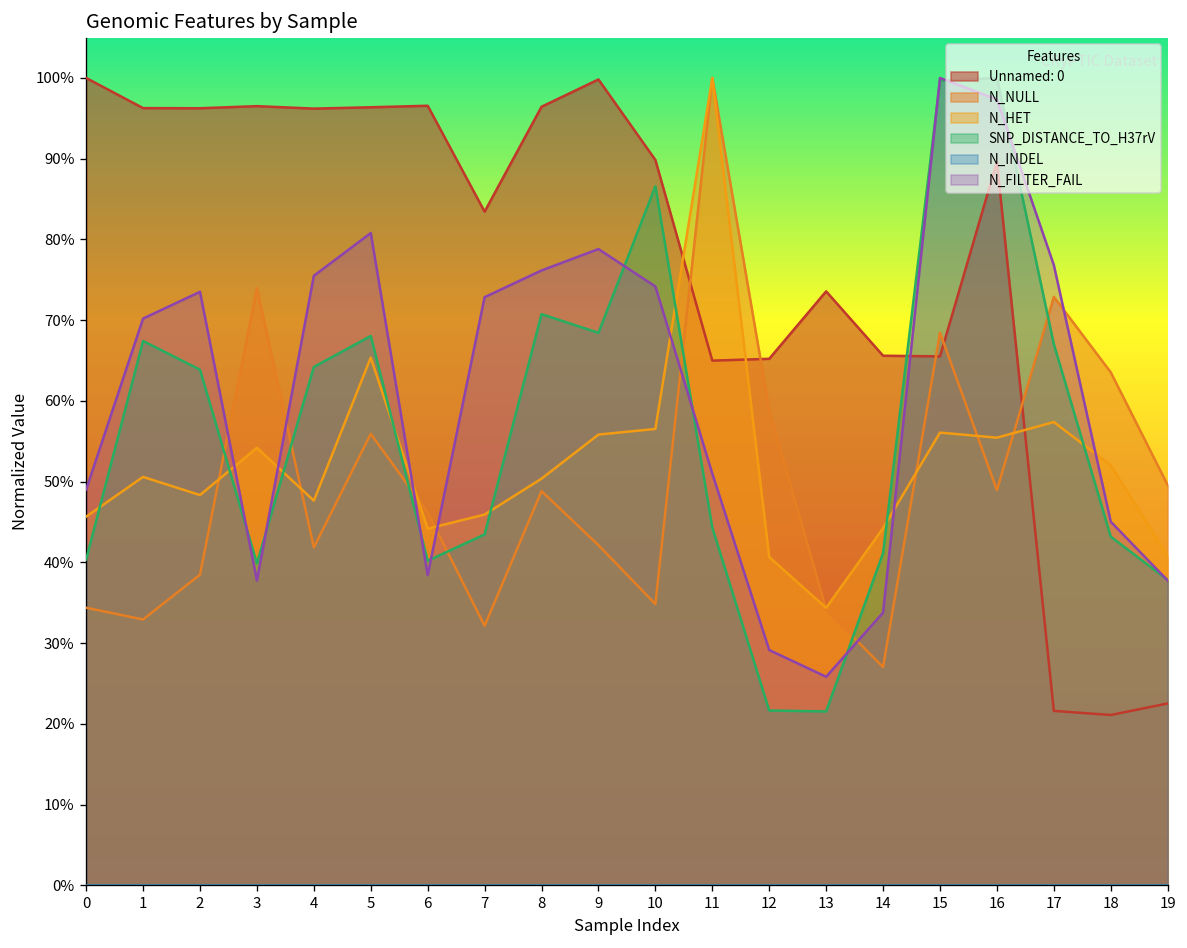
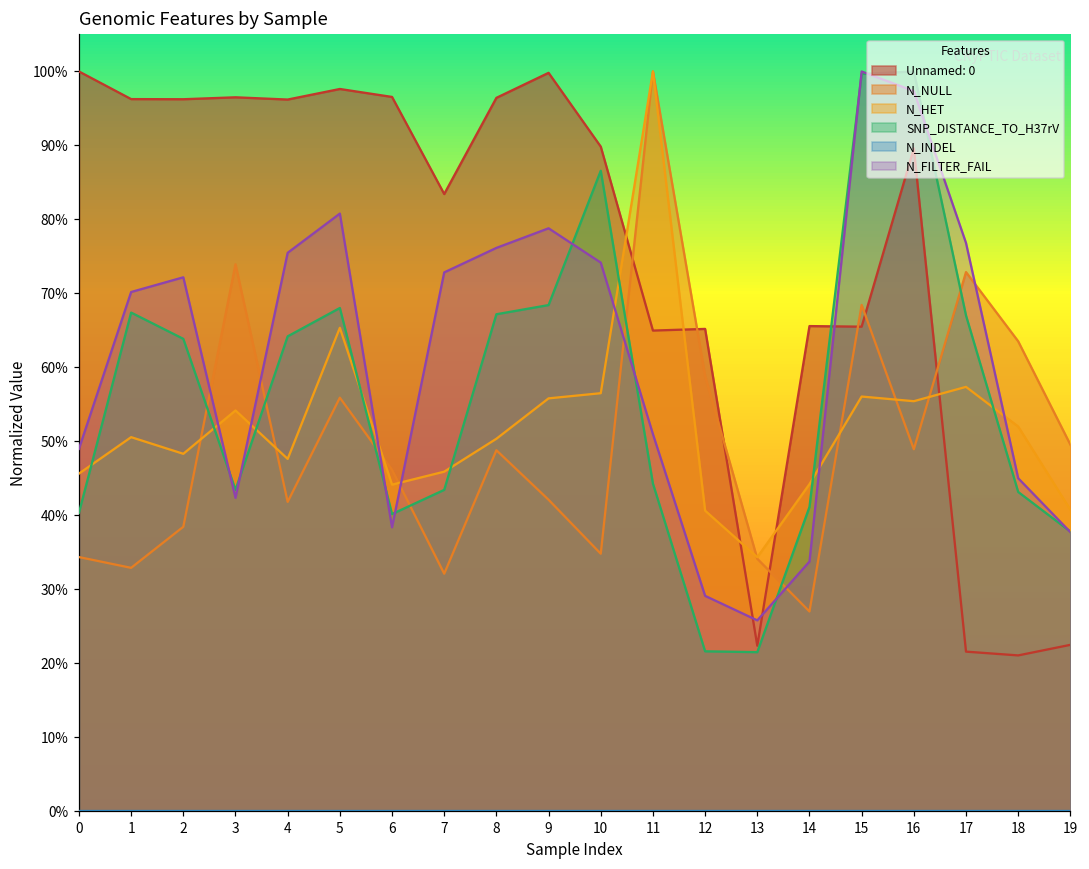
  {
    "Unnamed: 0": {
      "0": "100%",
      "1": "96%",
      "2": "96%",
      "3": "97%",
      "4": "96%",
-     "5": "96%",
+     "5": "98%",
      "6": "97%",
      "7": "83%",
      "8": "96%",
      "9": "100%",
      "10": "90%",
      "11": "65%",
      "12": "65%",
-     "13": "74%",
+     "13": "22%",
      "14": "66%",
      "15": "66%",
      "17": "22%",
      "18": "21%",
      "19": "23%"
    },
    "SNP_DISTANCE_TO_H37rV": {
      "0": "40%",
      "1": "67%",
      "2": "64%",
-     "3": "40%",
+     "3": "43%",
      "4": "64%",
      "5": "68%",
      "6": "40%",
      "7": "43%",
-     "8": "71%",
+     "8": "67%",
      "9": "68%",
      "10": "87%",
      "11": "44%",
      "12": "22%",
      "13": "22%",
      "14": "41%",
      "17": "67%",
      "18": "43%"
    },
    "N_INDEL": {
      "0": "0%",
      "1": "0%",
      "2": "0%",
      "3": "0%",
      "4": "0%",
      "5": "0%",
      "6": "0%",
      "7": "0%",
      "8": "0%",
      "9": "0%",
      "10": "0%",
      "11": "0%",
      "12": "0%",
      "13": "0%",
      "14": "0%",
      "15": "0%",
      "16": "0%",
      "17": "0%",
      "18": "0%",
      "19": "0%"
    },
    "N_FILTER_FAIL": {
      "0": "49%",
      "1": "70%",
-     "2": "74%",
-     "3": "38%",
+     "2": "72%",
+     "3": "42%",
      "4": "75%",
      "5": "81%",
      "6": "38%",
      "7": "73%",
      "8": "76%",
      "9": "79%",
      "10": "74%",
      "11": "51%",
      "12": "29%",
      "13": "26%",
      "14": "34%",
      "17": "77%",
      "18": "45%"
    }
  }
